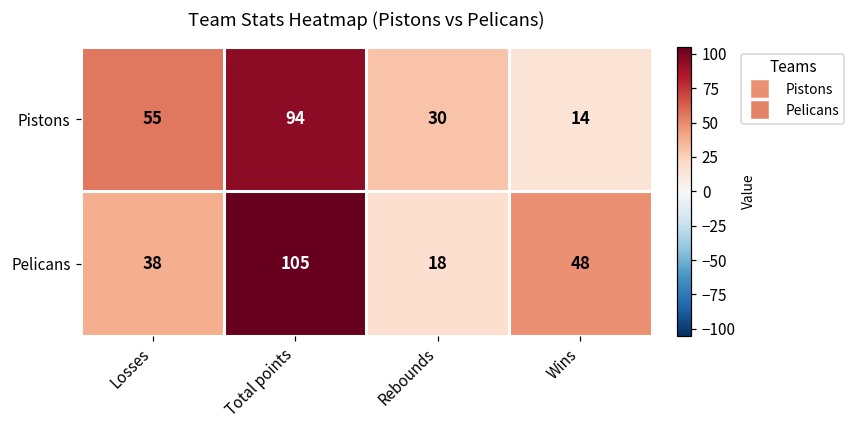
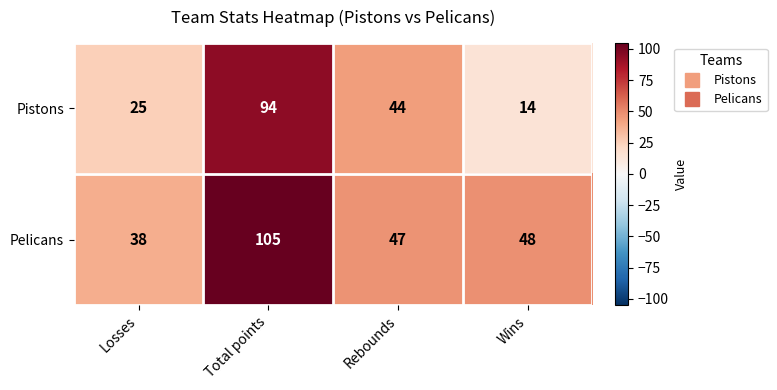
  {
    "Pistons": {
-     "Losses": 55,
+     "Losses": 25,
      "Total points": 94,
-     "Rebounds": 30,
+     "Rebounds": 44,
      "Wins": 14
    },
    "Pelicans": {
      "Losses": 38,
      "Total points": 105,
-     "Rebounds": 18,
+     "Rebounds": 47,
      "Wins": 48
    }
  }
